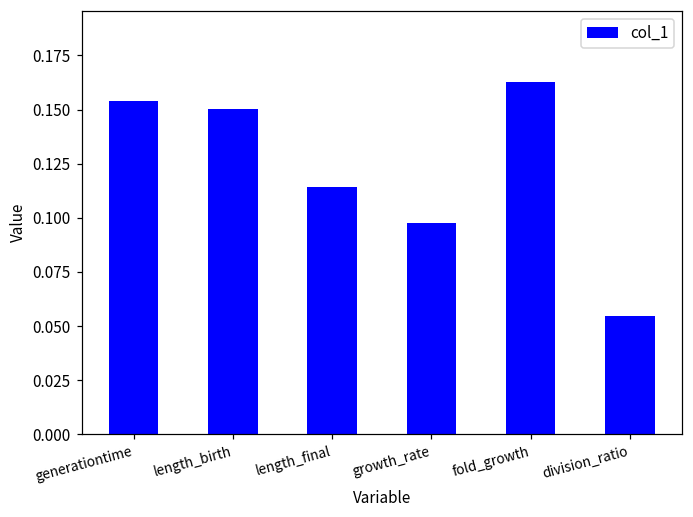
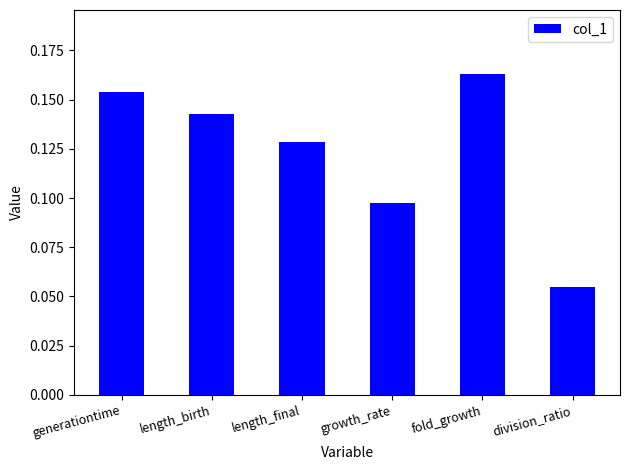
  {
    "generationtime": 0.154,
-   "length_birth": 0.150,
-   "length_final": 0.114,
+   "length_birth": 0.143,
+   "length_final": 0.128,
    "growth_rate": 0.097,
    "fold_growth": 0.163,
    "division_ratio": 0.055
  }
